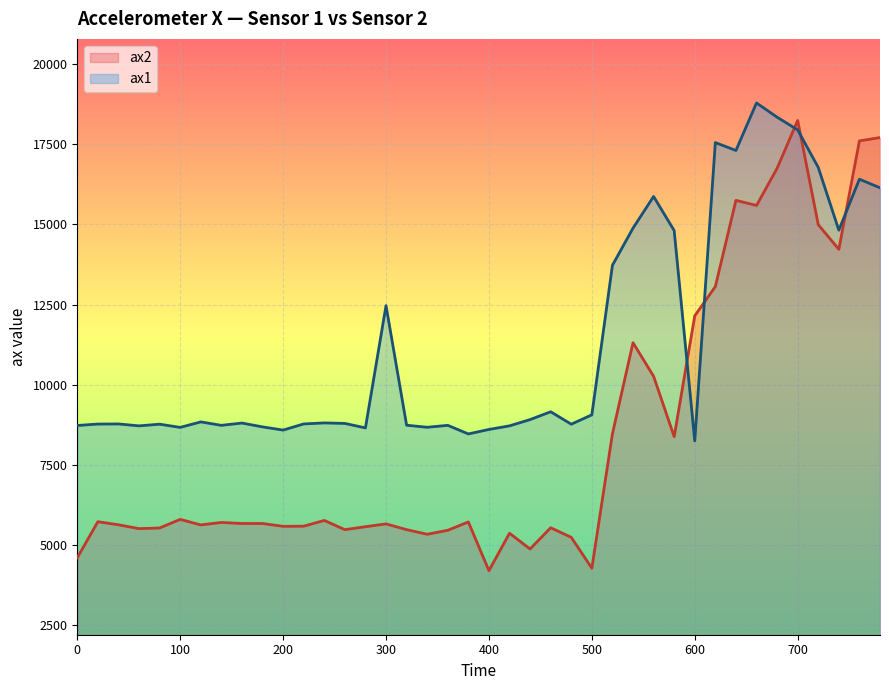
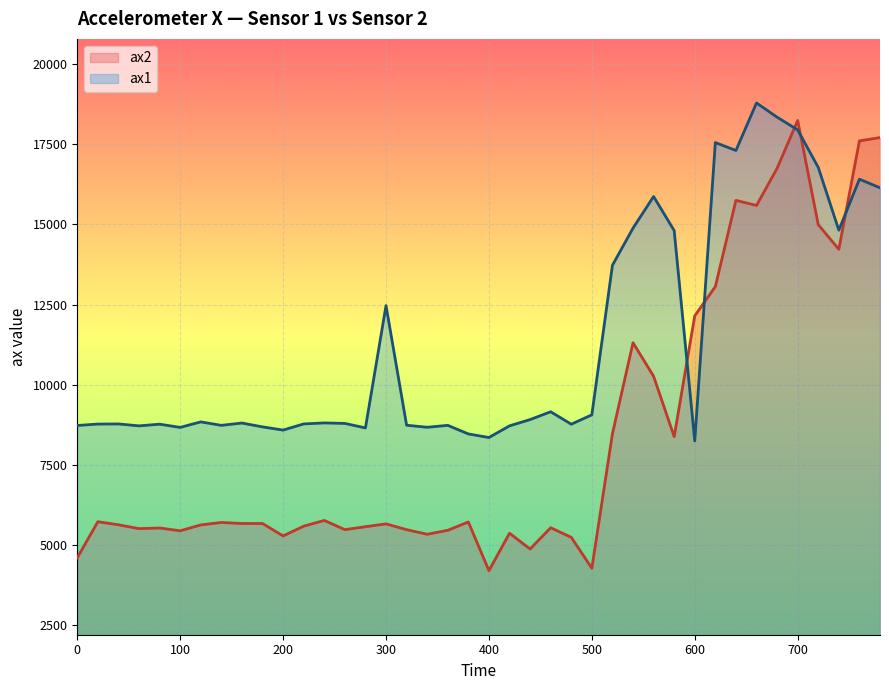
  {
    "ax2": {
      "0": 4600,
-     "100": 5800,
-     "200": 5600,
+     "100": 5400,
+     "200": 5300,
      "300": 5700,
      "400": 4200,
      "500": 4300,
      "600": 12100,
      "700": 18200
    },
    "ax1": {
      "0": 8700,
      "100": 8700,
      "200": 8600,
      "300": 12500,
-     "400": 8600,
+     "400": 8300,
      "500": 9100,
      "600": 8200,
      "700": 18000
    }
  }
